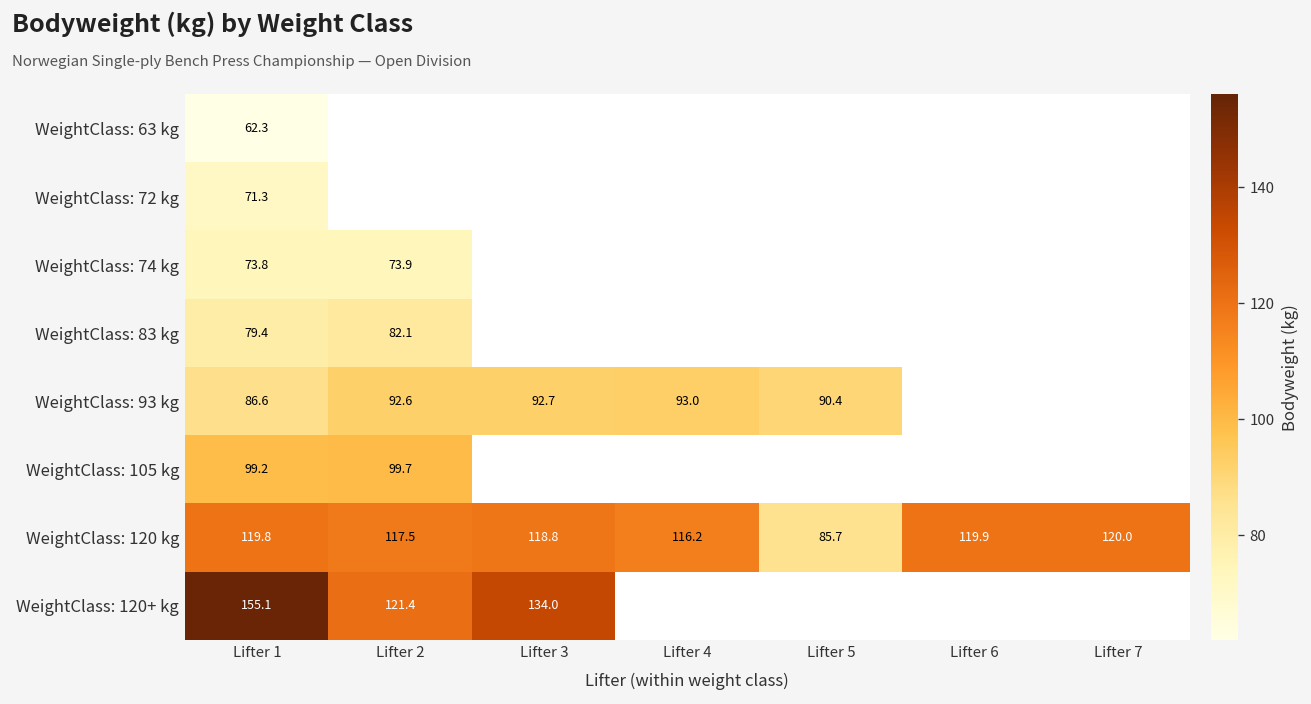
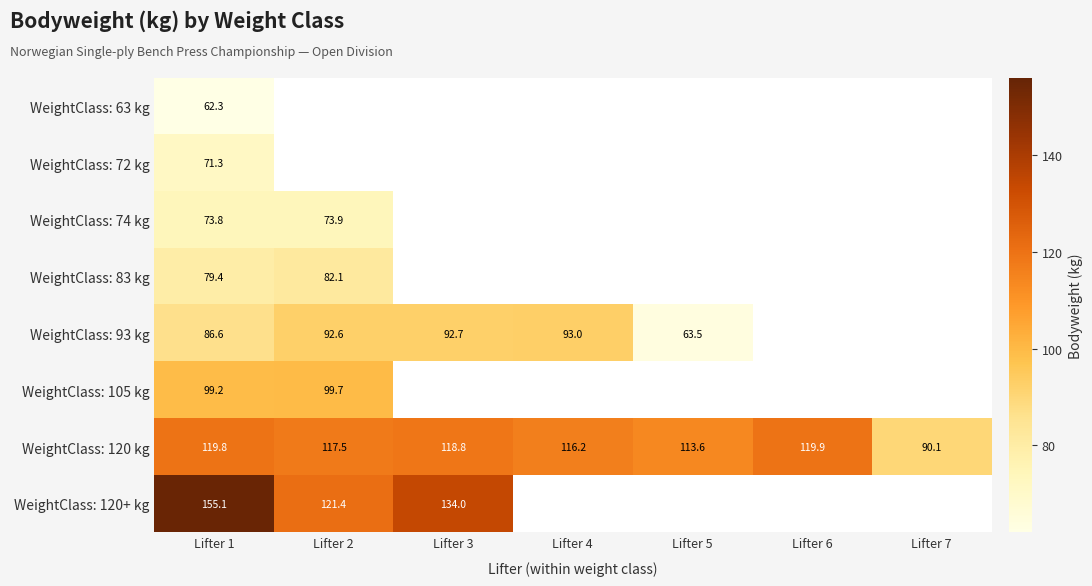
  {
    "WeightClass: 63 kg": {
      "Lifter 1": 62.3
    },
    "WeightClass: 72 kg": {
      "Lifter 1": 71.3
    },
    "WeightClass: 74 kg": {
      "Lifter 1": 73.8,
      "Lifter 2": 73.9
    },
    "WeightClass: 83 kg": {
      "Lifter 1": 79.4,
      "Lifter 2": 82.1
    },
    "WeightClass: 93 kg": {
      "Lifter 1": 86.6,
      "Lifter 2": 92.6,
      "Lifter 3": 92.7,
      "Lifter 4": 93.0,
-     "Lifter 5": 90.4
+     "Lifter 5": 63.5
    },
    "WeightClass: 105 kg": {
      "Lifter 1": 99.2,
      "Lifter 2": 99.7
    },
    "WeightClass: 120 kg": {
      "Lifter 1": 119.8,
      "Lifter 2": 117.5,
      "Lifter 3": 118.8,
      "Lifter 4": 116.2,
-     "Lifter 5": 85.7,
+     "Lifter 5": 113.6,
      "Lifter 6": 119.9,
-     "Lifter 7": 120.0
+     "Lifter 7": 90.1
    },
    "WeightClass: 120+ kg": {
      "Lifter 1": 155.1,
      "Lifter 2": 121.4,
      "Lifter 3": 134.0
    }
  }
